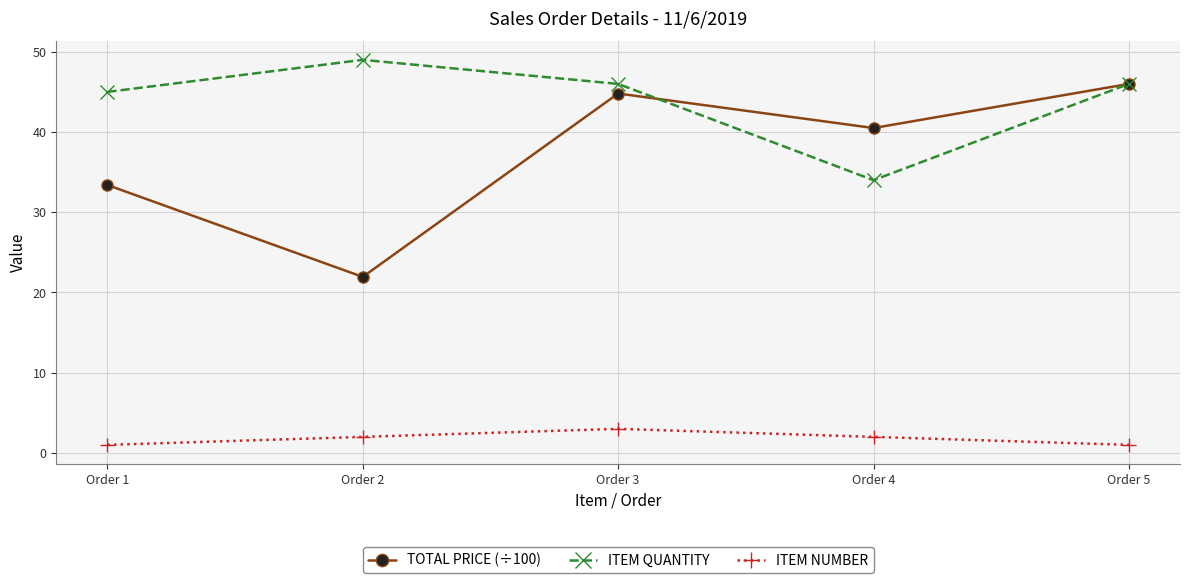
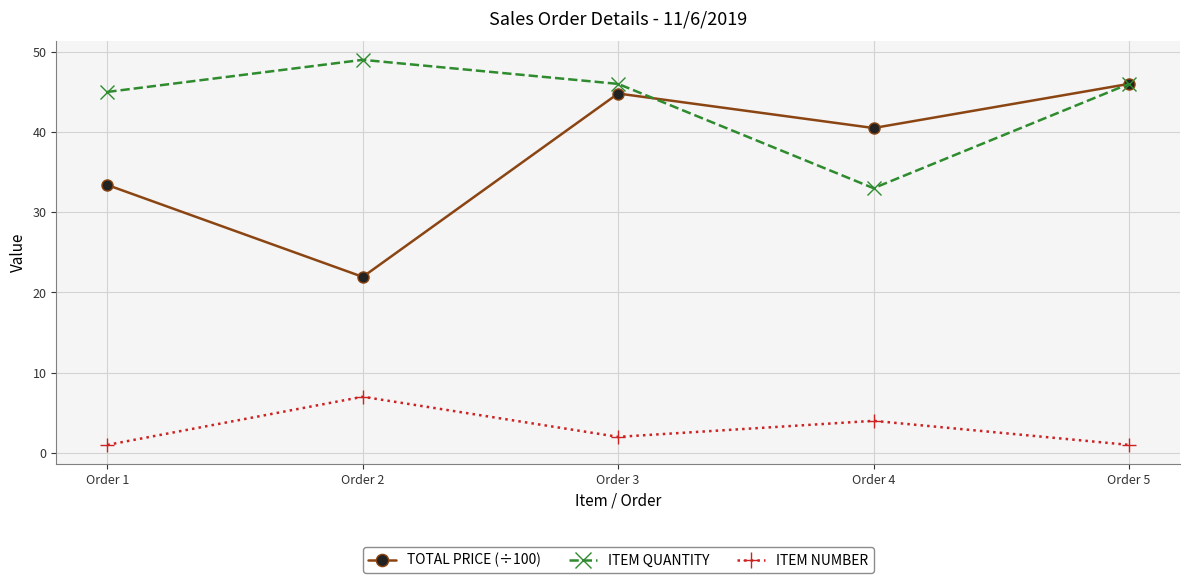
  {
    "TOTAL PRICE (÷100)": {
      "Order 1": 33,
      "Order 2": 22,
      "Order 3": 45,
      "Order 4": 41
    },
    "ITEM QUANTITY": {
      "Order 1": 45,
      "Order 2": 49,
      "Order 3": 46,
-     "Order 4": 34
+     "Order 4": 33
    },
    "ITEM NUMBER": {
      "Order 1": 1,
-     "Order 2": 2,
-     "Order 3": 3,
-     "Order 4": 2,
+     "Order 2": 7,
+     "Order 3": 2,
+     "Order 4": 4,
      "Order 5": 1
    }
  }
